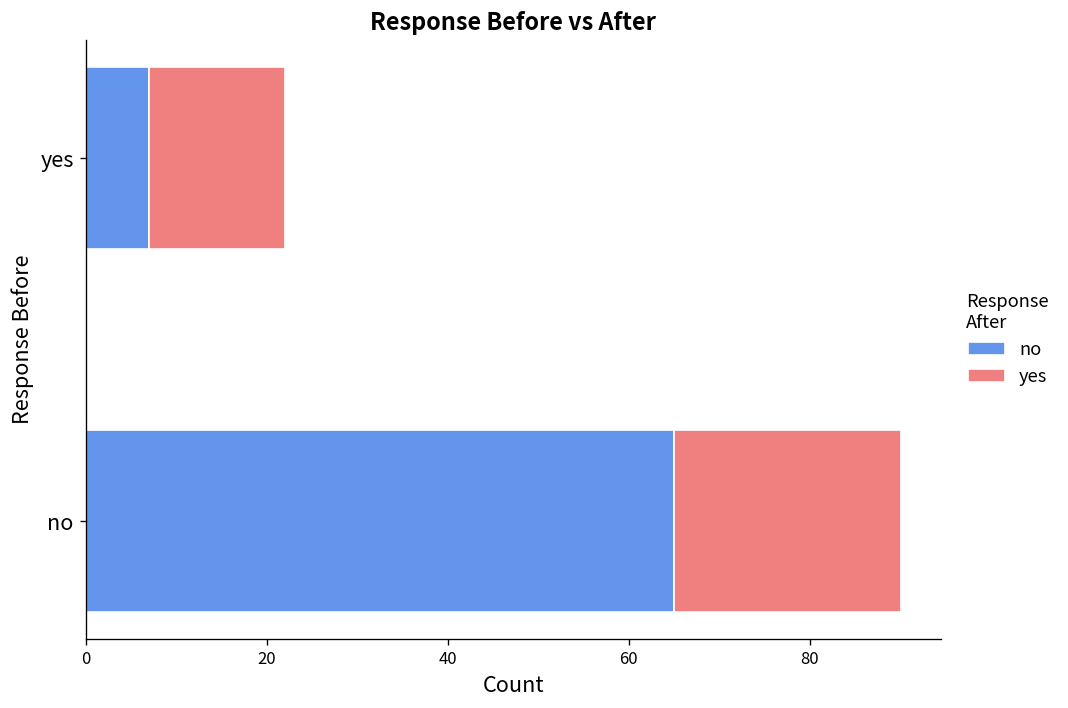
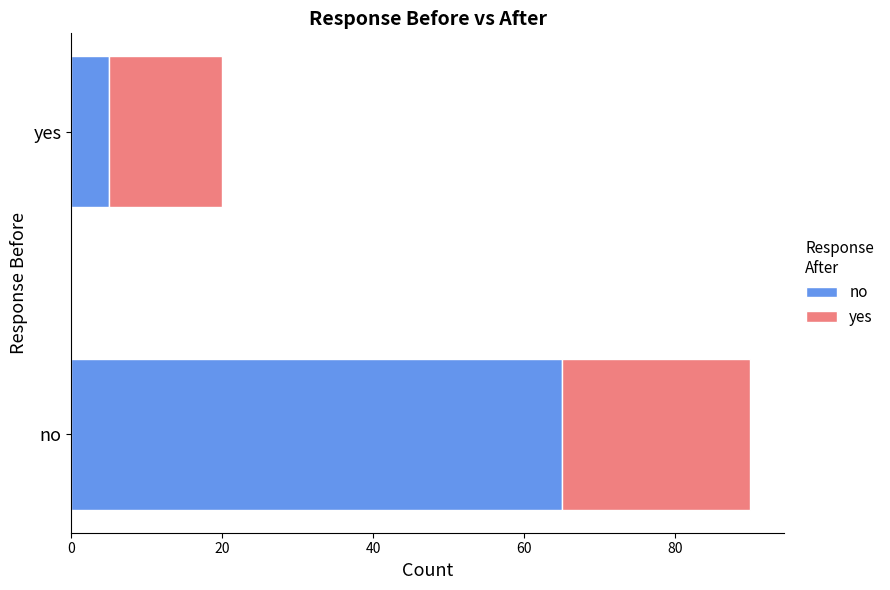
  {
    "no": {
-     "yes": 7,
+     "yes": 5,
      "no": 65
    },
    "yes": {
      "yes": 15,
      "no": 25
    }
  }
